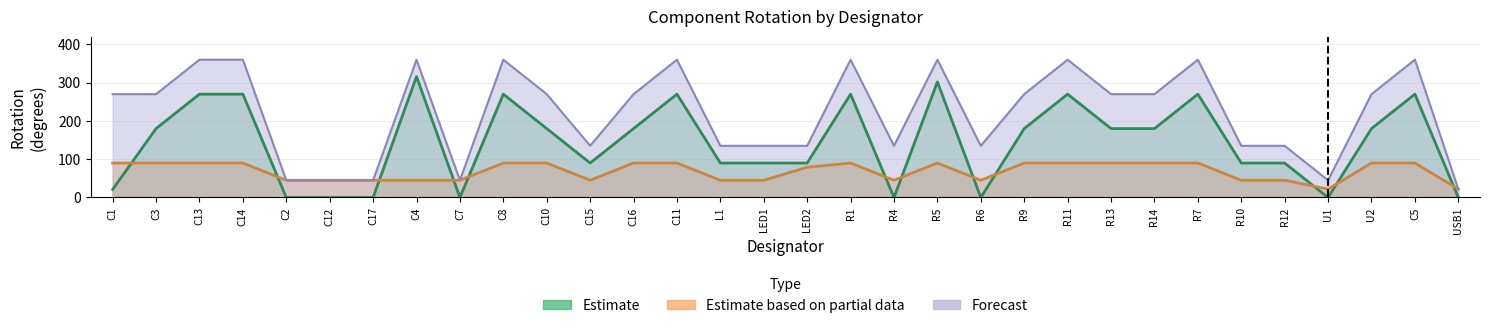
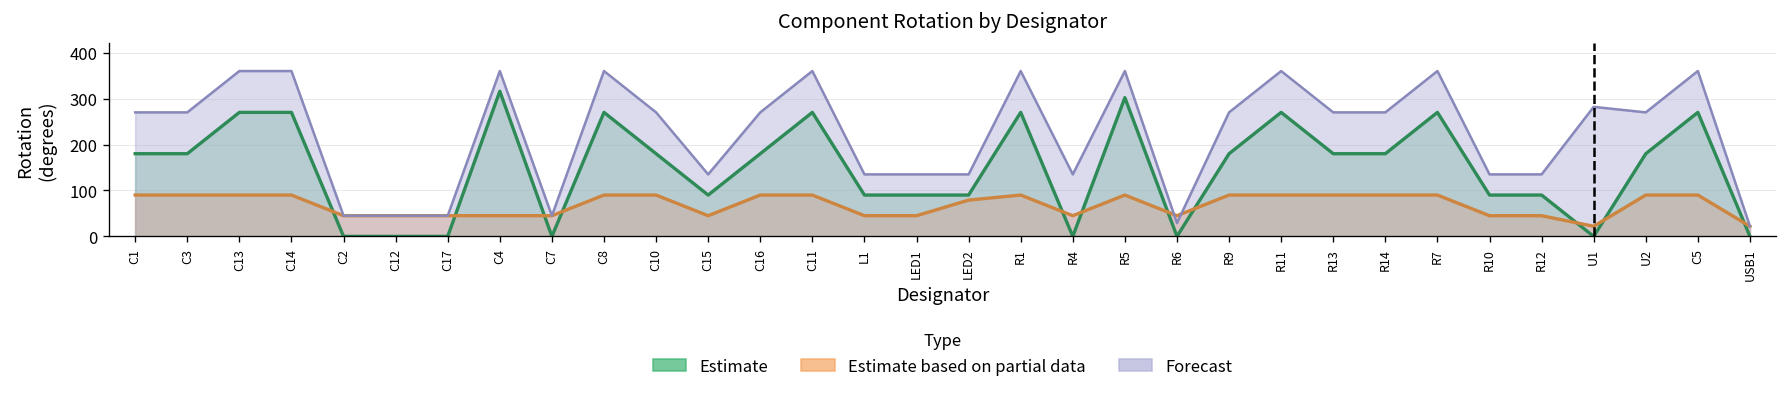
  {
    "Estimate": {
-     "C1": 20,
+     "C1": 180,
      "C3": 180,
      "C13": 270,
      "C14": 270,
      "C2": 0,
      "C12": 0,
      "C17": 0,
      "C4": 320,
      "C7": 0,
      "C8": 270,
      "C10": 180,
      "C15": 90,
      "C16": 180,
      "C11": 270,
      "L1": 90,
      "LED1": 90,
      "LED2": 90,
      "R1": 270,
      "R4": 0,
      "R5": 300,
      "R6": 0,
      "R9": 180,
      "R11": 270,
      "R13": 180,
      "R14": 180,
      "R7": 270,
      "R10": 90,
      "R12": 90,
      "U1": 0,
      "U2": 180,
      "C5": 270,
      "USB1": 0
    },
    "Estimate based on partial data": {
      "C1": 90,
      "C3": 90,
      "C13": 90,
      "C14": 90,
      "C4": 50,
      "C8": 90,
      "C10": 90,
      "C15": 50,
      "C16": 90,
      "C11": 90,
      "L1": 50,
      "LED1": 50,
      "LED2": 80,
      "R1": 90,
      "R4": 50,
      "R5": 90,
      "R6": 50,
      "R9": 90,
      "R11": 90,
      "R13": 90,
      "R14": 90,
      "R7": 90,
      "R10": 50,
      "R12": 50,
      "U1": 20,
      "U2": 90,
      "C5": 90
    },
    "Forecast": {
      "C1": 270,
      "C3": 270,
      "C13": 360,
      "C14": 360,
      "C4": 360,
      "C8": 360,
      "C10": 270,
      "C15": 140,
      "C16": 270,
      "C11": 360,
      "L1": 140,
      "LED1": 140,
      "LED2": 140,
      "R1": 360,
      "R4": 140,
      "R5": 360,
-     "R6": 140,
+     "R6": 30,
      "R9": 270,
      "R11": 360,
      "R13": 270,
      "R14": 270,
      "R7": 360,
      "R10": 140,
      "R12": 140,
-     "U1": 50,
+     "U1": 280,
      "U2": 270,
      "C5": 360
    }
  }
